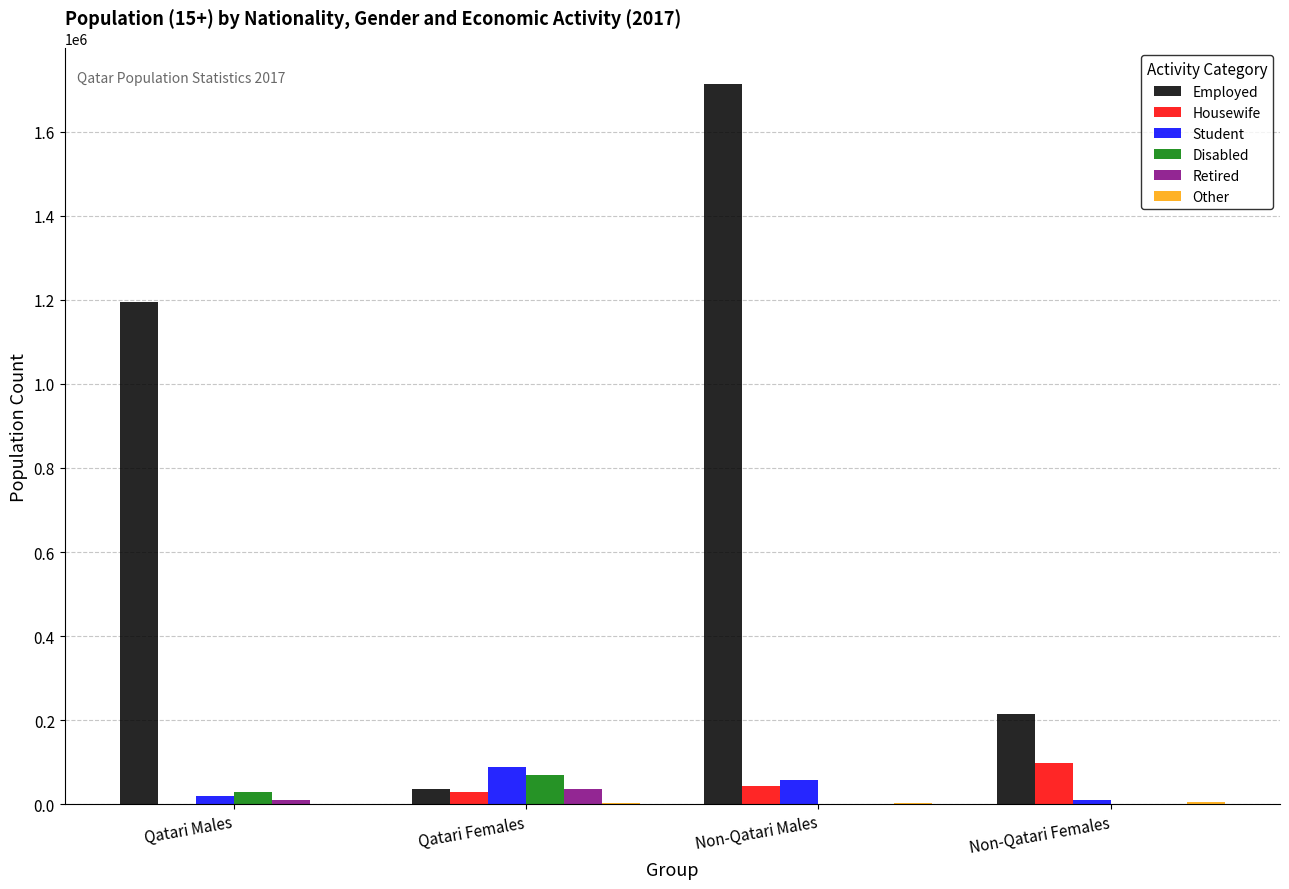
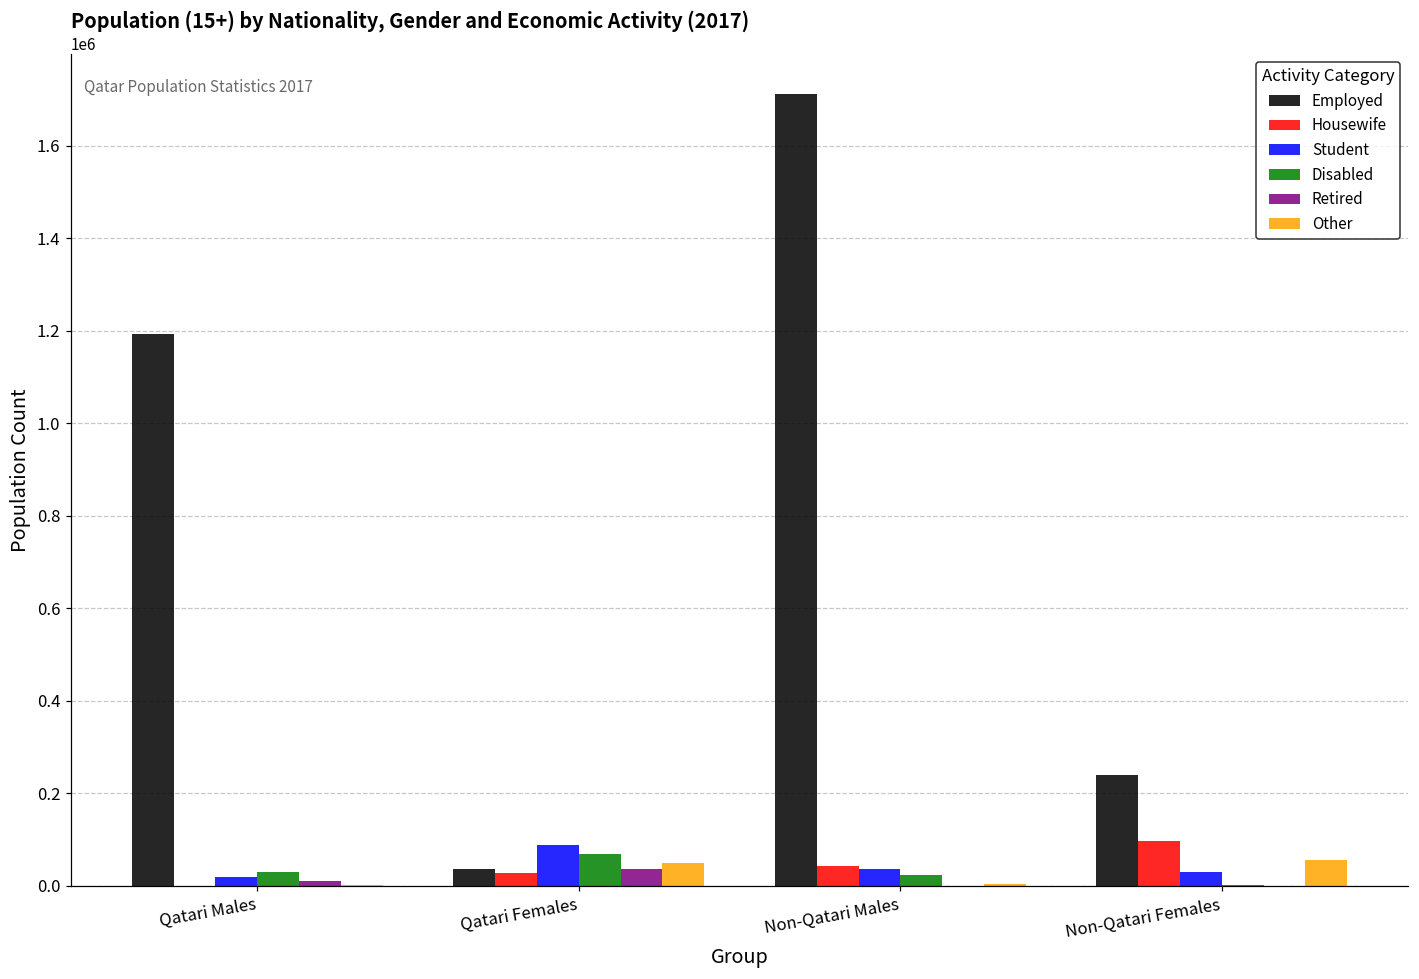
  {
    "Employed": {
      "Qatari Males": 1190000,
      "Qatari Females": 40000,
      "Non-Qatari Males": 1710000,
-     "Non-Qatari Females": 210000
+     "Non-Qatari Females": 240000
    },
    "Housewife": {
      "Qatari Males": 0,
      "Qatari Females": 30000,
      "Non-Qatari Males": 40000,
      "Non-Qatari Females": 100000
    },
    "Student": {
      "Qatari Males": 20000,
      "Qatari Females": 90000,
-     "Non-Qatari Males": 60000,
-     "Non-Qatari Females": 10000
+     "Non-Qatari Males": 40000,
+     "Non-Qatari Females": 30000
    },
    "Disabled": {
      "Qatari Males": 30000,
      "Qatari Females": 70000,
-     "Non-Qatari Males": 0
+     "Non-Qatari Males": 20000
    },
    "Retired": {
      "Qatari Males": 10000,
      "Qatari Females": 40000,
      "Non-Qatari Males": 0,
      "Non-Qatari Females": 0
    },
    "Other": {
-     "Qatari Females": 0,
-     "Non-Qatari Females": 0
+     "Qatari Females": 50000,
+     "Non-Qatari Females": 50000
    }
  }
